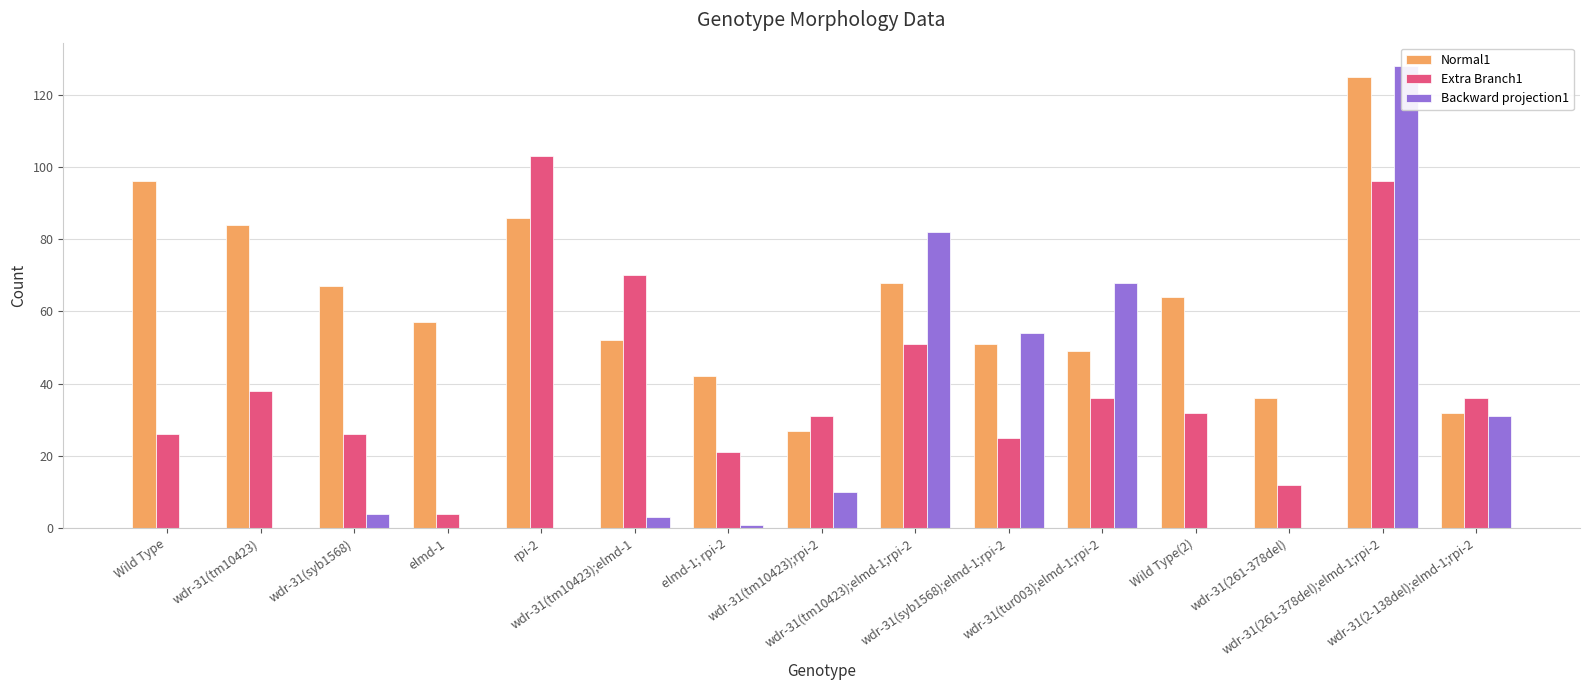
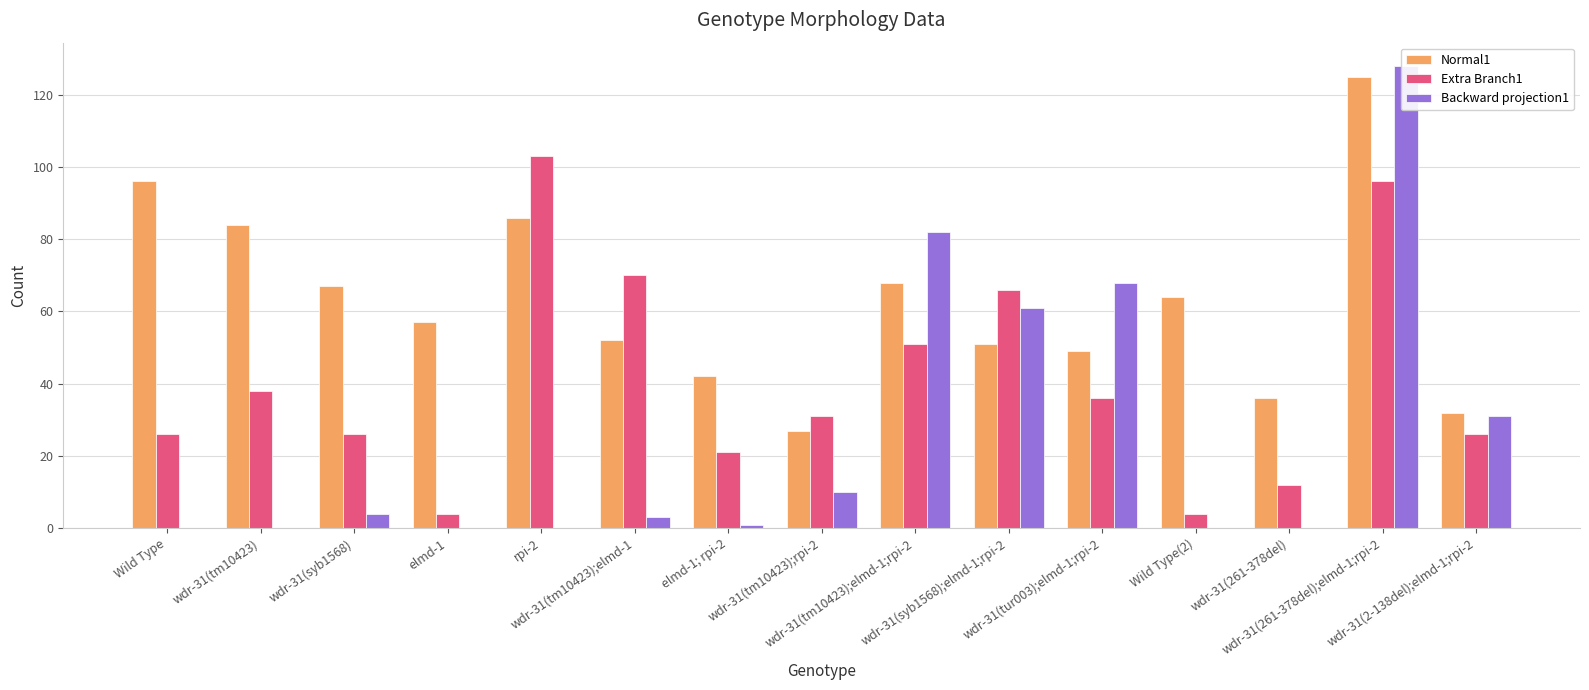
  {
    "Normal1": {
      "Wild Type": 96,
      "wdr-31(tm10423)": 84,
      "wdr-31(syb1568)": 67,
      "elmd-1": 57,
      "rpi-2": 86,
      "wdr-31(tm10423);elmd-1": 52,
      "elmd-1; rpi-2": 42,
      "wdr-31(tm10423);rpi-2": 27,
      "wdr-31(tm10423);elmd-1;rpi-2": 68,
      "wdr-31(syb1568);elmd-1;rpi-2": 51,
      "wdr-31(tur003);elmd-1;rpi-2": 49,
      "Wild Type(2)": 64,
      "wdr-31(261-378del)": 36,
      "wdr-31(261-378del);elmd-1;rpi-2": 125,
      "wdr-31(2-138del);elmd-1;rpi-2": 32
    },
    "Extra Branch1": {
      "Wild Type": 26,
      "wdr-31(tm10423)": 38,
      "wdr-31(syb1568)": 26,
      "elmd-1": 4,
      "rpi-2": 103,
      "wdr-31(tm10423);elmd-1": 70,
      "elmd-1; rpi-2": 21,
      "wdr-31(tm10423);rpi-2": 31,
      "wdr-31(tm10423);elmd-1;rpi-2": 51,
-     "wdr-31(syb1568);elmd-1;rpi-2": 25,
+     "wdr-31(syb1568);elmd-1;rpi-2": 66,
      "wdr-31(tur003);elmd-1;rpi-2": 36,
-     "Wild Type(2)": 32,
+     "Wild Type(2)": 4,
      "wdr-31(261-378del)": 12,
      "wdr-31(261-378del);elmd-1;rpi-2": 96,
-     "wdr-31(2-138del);elmd-1;rpi-2": 36
+     "wdr-31(2-138del);elmd-1;rpi-2": 26
    },
    "Backward projection1": {
      "Wild Type": 0,
      "wdr-31(tm10423)": 0,
      "wdr-31(syb1568)": 4,
      "elmd-1": 0,
      "rpi-2": 0,
      "wdr-31(tm10423);elmd-1": 3,
      "elmd-1; rpi-2": 1,
      "wdr-31(tm10423);rpi-2": 10,
      "wdr-31(tm10423);elmd-1;rpi-2": 82,
-     "wdr-31(syb1568);elmd-1;rpi-2": 54,
+     "wdr-31(syb1568);elmd-1;rpi-2": 61,
      "wdr-31(tur003);elmd-1;rpi-2": 68,
      "Wild Type(2)": 0,
      "wdr-31(261-378del)": 0,
      "wdr-31(2-138del);elmd-1;rpi-2": 31
    }
  }
